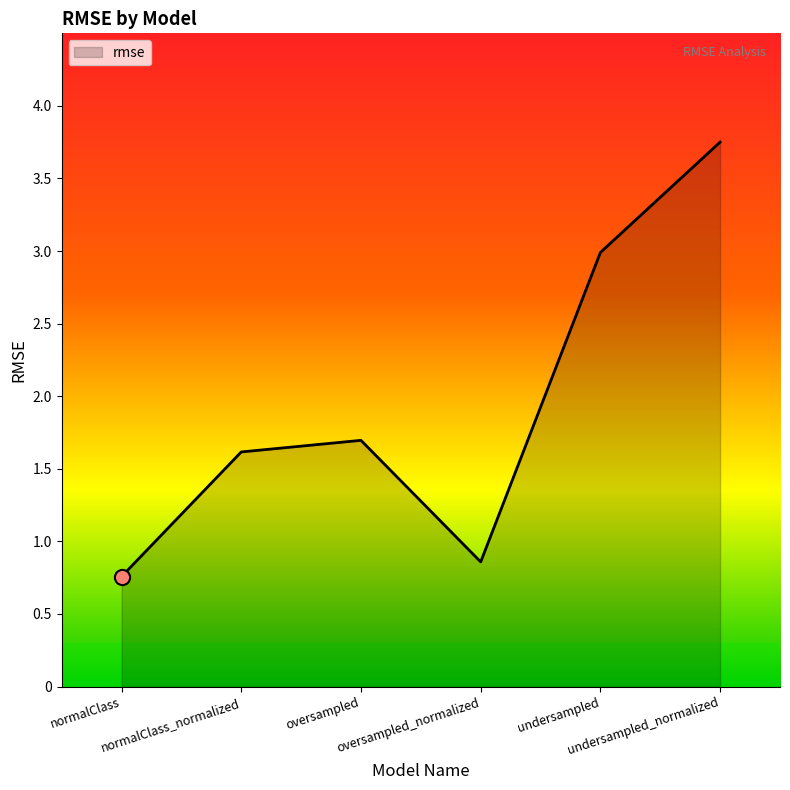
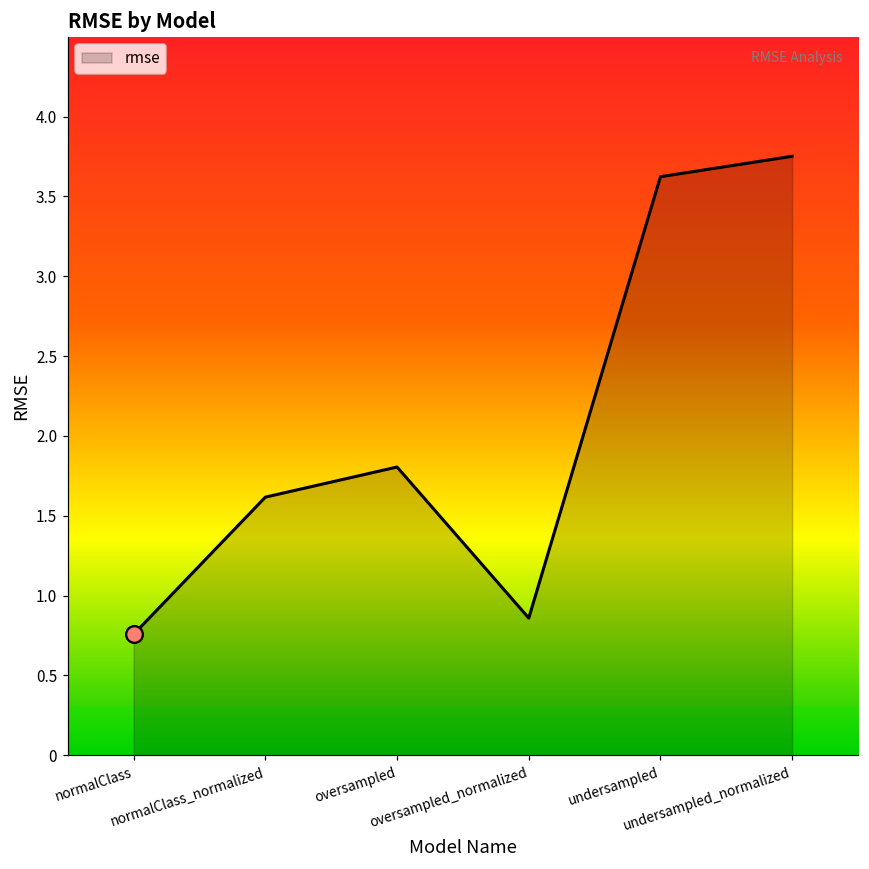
  {
    "rmse": {
      "normalClass_normalized": 1.62,
-     "oversampled": 1.70,
+     "oversampled": 1.80,
      "oversampled_normalized": 0.86,
-     "undersampled": 2.99,
+     "undersampled": 3.62,
      "undersampled_normalized": 3.75
    }
  }
